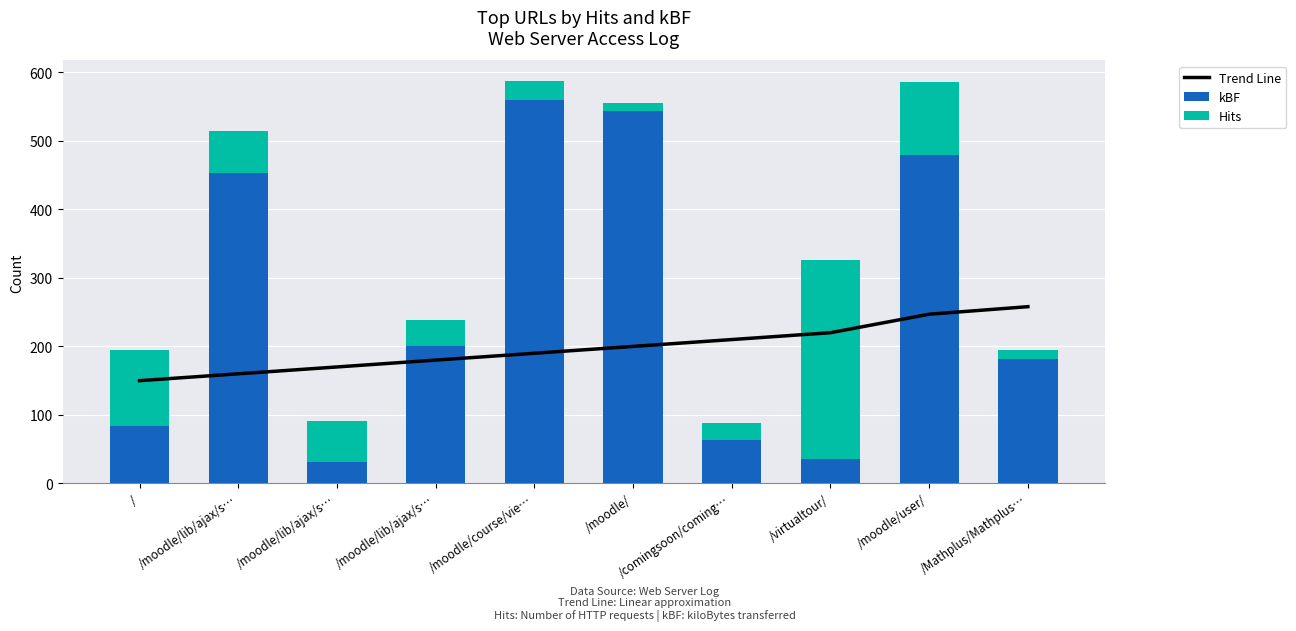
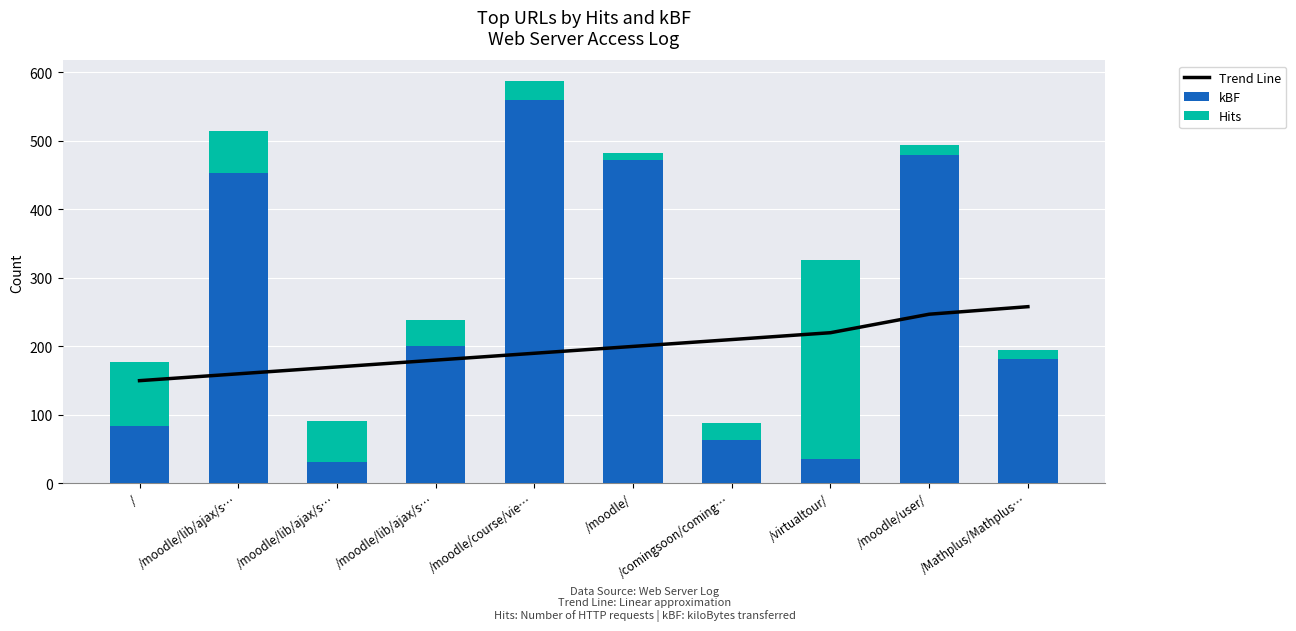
  {
    "Trend Line": {
      "/": 150,
      "/moodle/course/vie…": 190,
      "/moodle/": 200,
      "/comingsoon/coming…": 210,
      "/virtualtour/": 220,
      "/moodle/user/": 250,
      "/Mathplus/Mathplus…": 260
    },
    "kBF": {
      "/": 80,
      "/moodle/course/vie…": 560,
-     "/moodle/": 540,
+     "/moodle/": 470,
      "/comingsoon/coming…": 60,
      "/virtualtour/": 40,
      "/moodle/user/": 480,
      "/Mathplus/Mathplus…": 180
    },
    "Hits": {
-     "/": 110,
+     "/": 90,
      "/moodle/course/vie…": 30,
      "/moodle/": 10,
      "/comingsoon/coming…": 20,
      "/virtualtour/": 290,
-     "/moodle/user/": 110,
+     "/moodle/user/": 20,
      "/Mathplus/Mathplus…": 10
    }
  }
